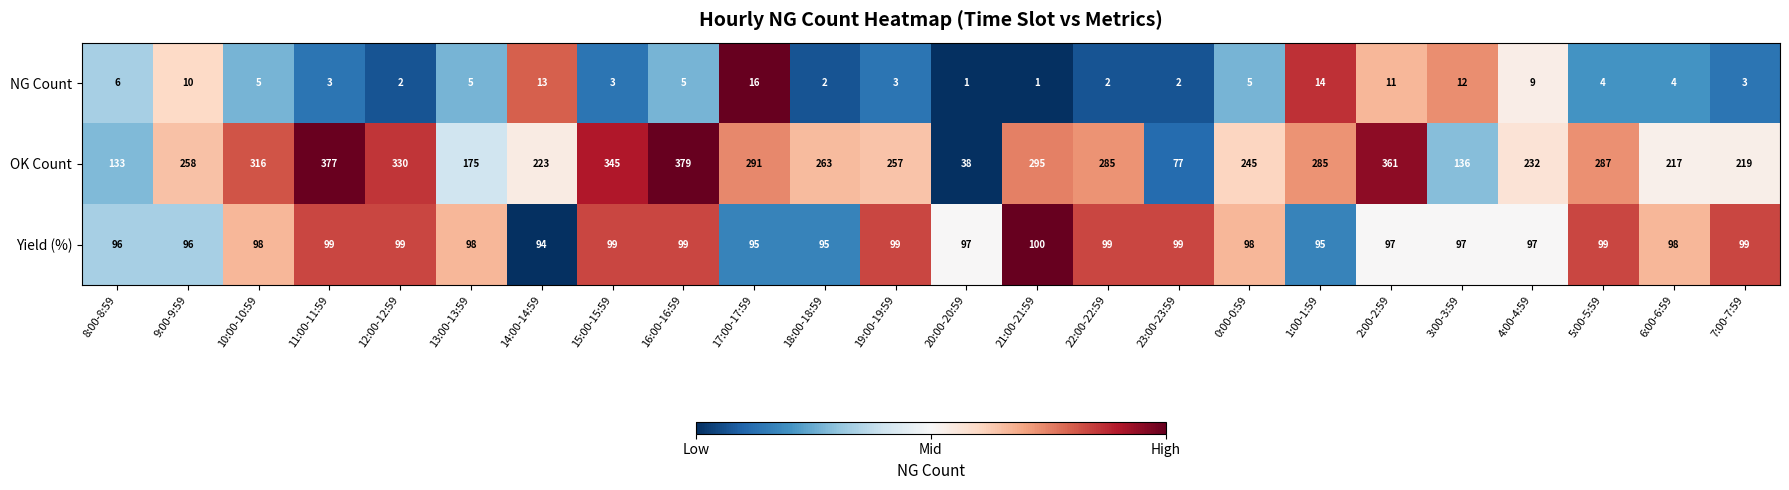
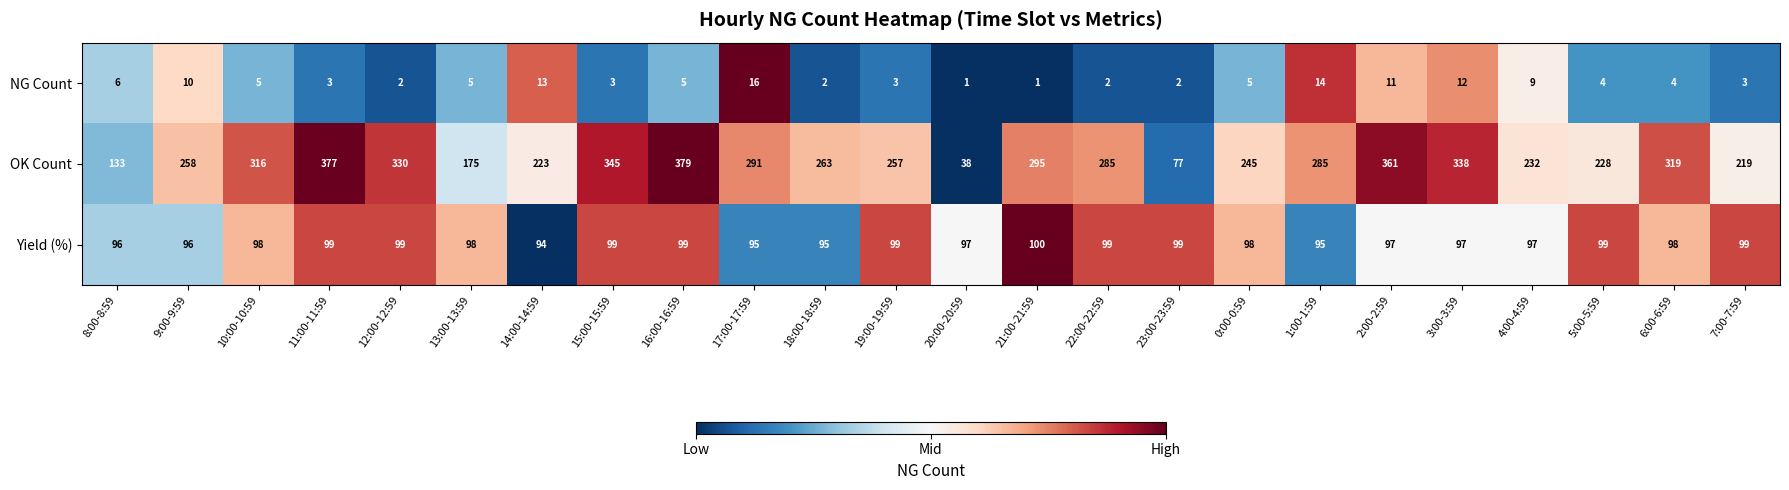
  {
    "NG Count": {
      "8:00-8:59": 6,
      "9:00-9:59": 10,
      "10:00-10:59": 5,
      "11:00-11:59": 3,
      "12:00-12:59": 2,
      "13:00-13:59": 5,
      "14:00-14:59": 13,
      "15:00-15:59": 3,
      "16:00-16:59": 5,
      "17:00-17:59": 16,
      "18:00-18:59": 2,
      "19:00-19:59": 3,
      "20:00-20:59": 1,
      "21:00-21:59": 1,
      "22:00-22:59": 2,
      "23:00-23:59": 2,
      "0:00-0:59": 5,
      "1:00-1:59": 14,
      "2:00-2:59": 11,
      "3:00-3:59": 12,
      "4:00-4:59": 9,
      "5:00-5:59": 4,
      "6:00-6:59": 4,
      "7:00-7:59": 3
    },
    "OK Count": {
      "8:00-8:59": 133,
      "9:00-9:59": 258,
      "10:00-10:59": 316,
      "11:00-11:59": 377,
      "12:00-12:59": 330,
      "13:00-13:59": 175,
      "14:00-14:59": 223,
      "15:00-15:59": 345,
      "16:00-16:59": 379,
      "17:00-17:59": 291,
      "18:00-18:59": 263,
      "19:00-19:59": 257,
      "20:00-20:59": 38,
      "21:00-21:59": 295,
      "22:00-22:59": 285,
      "23:00-23:59": 77,
      "0:00-0:59": 245,
      "1:00-1:59": 285,
      "2:00-2:59": 361,
-     "3:00-3:59": 136,
+     "3:00-3:59": 338,
      "4:00-4:59": 232,
-     "5:00-5:59": 287,
-     "6:00-6:59": 217,
+     "5:00-5:59": 228,
+     "6:00-6:59": 319,
      "7:00-7:59": 219
    },
    "Yield (%)": {
      "8:00-8:59": 96,
      "9:00-9:59": 96,
      "10:00-10:59": 98,
      "11:00-11:59": 99,
      "12:00-12:59": 99,
      "13:00-13:59": 98,
      "14:00-14:59": 94,
      "15:00-15:59": 99,
      "16:00-16:59": 99,
      "17:00-17:59": 95,
      "18:00-18:59": 95,
      "19:00-19:59": 99,
      "20:00-20:59": 97,
      "21:00-21:59": 100,
      "22:00-22:59": 99,
      "23:00-23:59": 99,
      "0:00-0:59": 98,
      "1:00-1:59": 95,
      "2:00-2:59": 97,
      "3:00-3:59": 97,
      "4:00-4:59": 97,
      "5:00-5:59": 99,
      "6:00-6:59": 98,
      "7:00-7:59": 99
    }
  }
